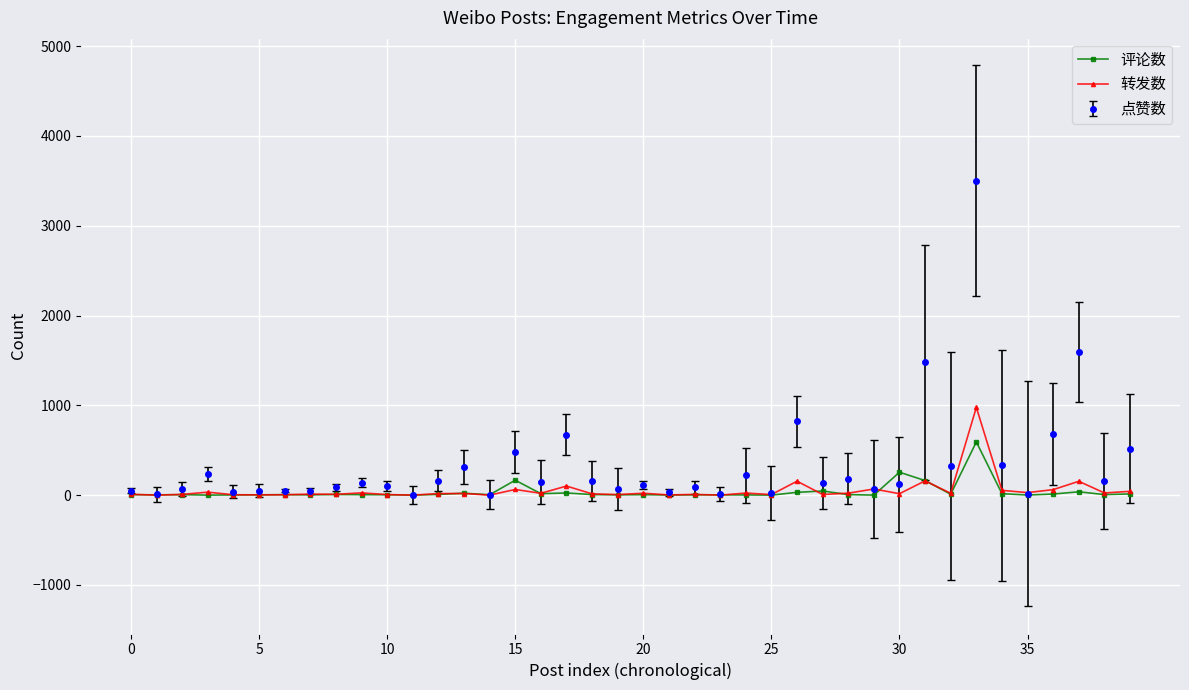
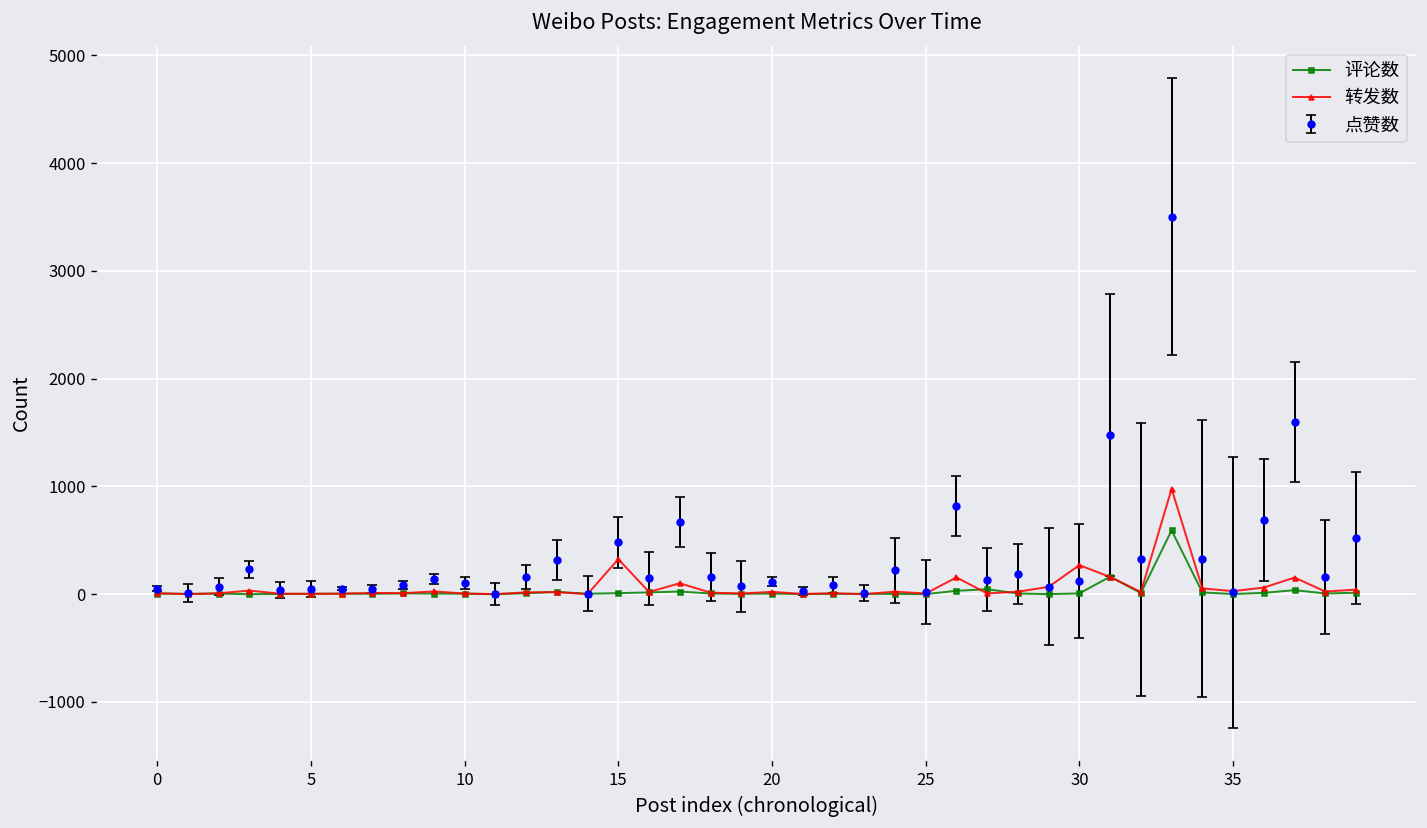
  {
    "评论数": {
-     "15": 200,
-     "30": 300
+     "15": 0,
+     "30": 0
    },
    "转发数": {
-     "15": 100,
-     "30": 0
+     "15": 300,
+     "30": 300
    }
  }
